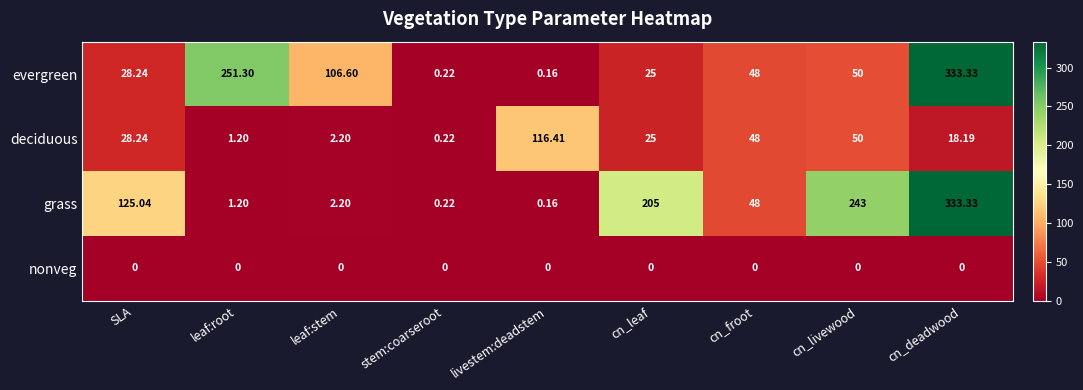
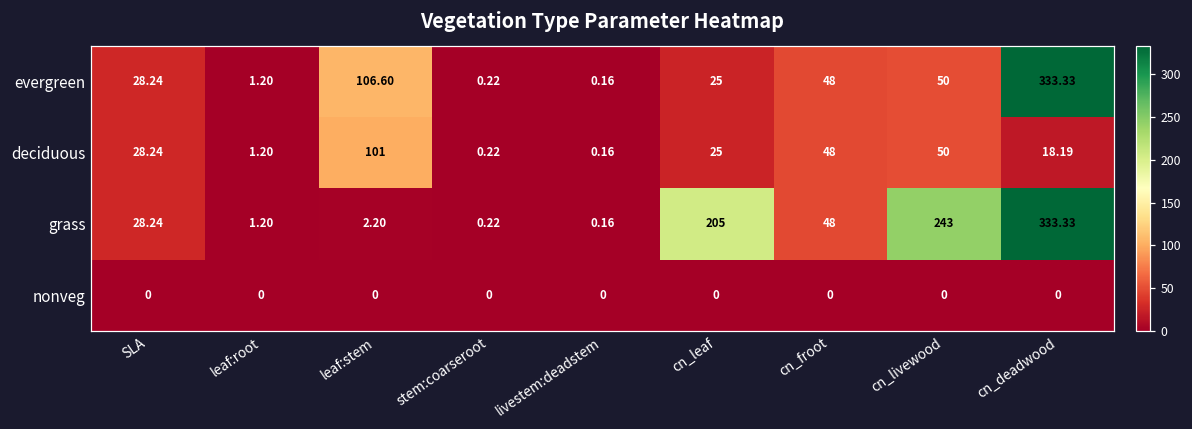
  {
    "evergreen": {
      "SLA": 28.24,
-     "leaf:root": 251.30,
+     "leaf:root": 1.20,
      "leaf:stem": 106.60,
      "stem:coarseroot": 0.22,
      "livestem:deadstem": 0.16,
      "cn_leaf": 25,
      "cn_froot": 48,
      "cn_livewood": 50,
      "cn_deadwood": 333.33
    },
    "deciduous": {
      "SLA": 28.24,
      "leaf:root": 1.20,
-     "leaf:stem": 2.20,
+     "leaf:stem": 101,
      "stem:coarseroot": 0.22,
-     "livestem:deadstem": 116.41,
+     "livestem:deadstem": 0.16,
      "cn_leaf": 25,
      "cn_froot": 48,
      "cn_livewood": 50,
      "cn_deadwood": 18.19
    },
    "grass": {
-     "SLA": 125.04,
+     "SLA": 28.24,
      "leaf:root": 1.20,
      "leaf:stem": 2.20,
      "stem:coarseroot": 0.22,
      "livestem:deadstem": 0.16,
      "cn_leaf": 205,
      "cn_froot": 48,
      "cn_livewood": 243,
      "cn_deadwood": 333.33
    },
    "nonveg": {
      "SLA": 0,
      "leaf:root": 0,
      "leaf:stem": 0,
      "stem:coarseroot": 0,
      "livestem:deadstem": 0,
      "cn_leaf": 0,
      "cn_froot": 0,
      "cn_livewood": 0,
      "cn_deadwood": 0
    }
  }
